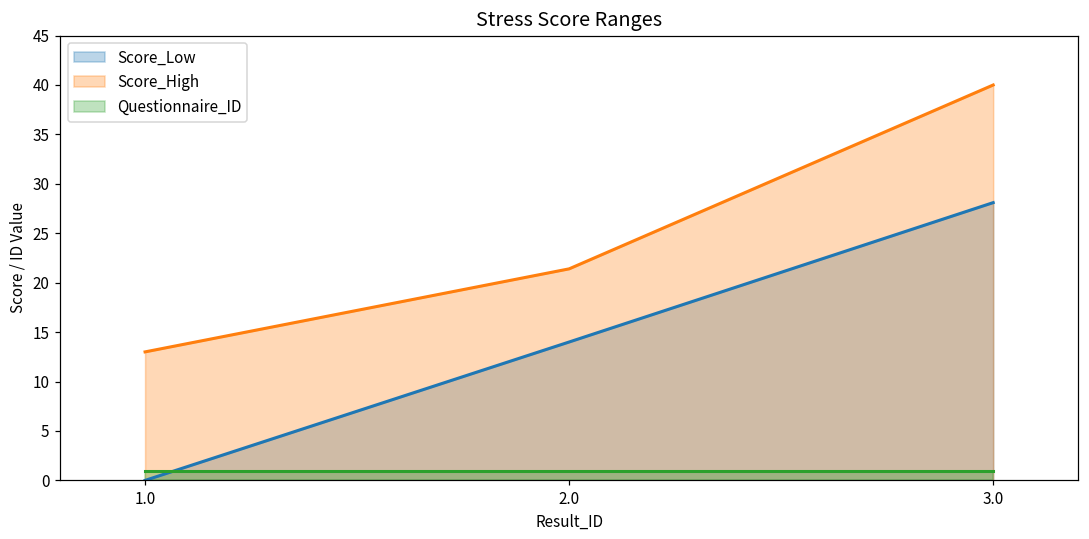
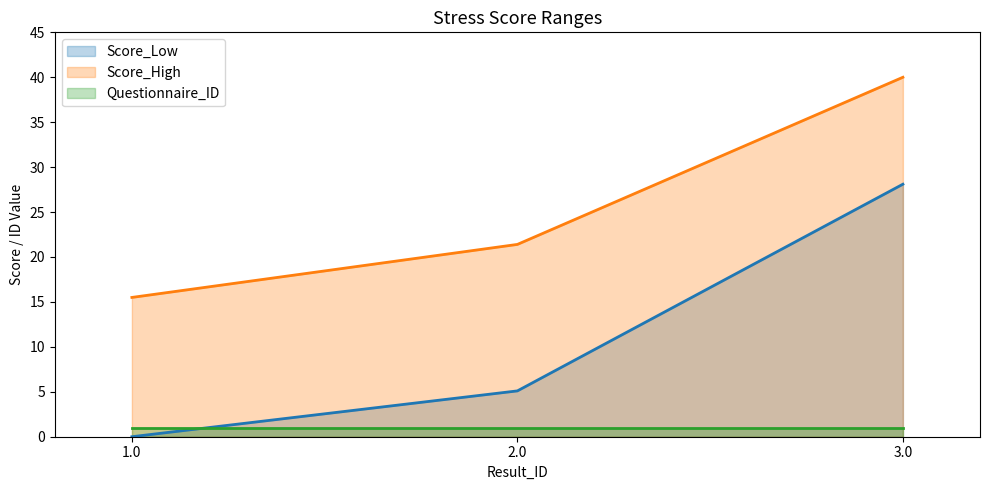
  {
    "Score_Low": {
      "1.0": 0,
-     "2.0": 14,
+     "2.0": 5,
      "3.0": 28
    },
    "Score_High": {
-     "1.0": 13,
+     "1.0": 16,
      "2.0": 21,
      "3.0": 40
    },
    "Questionnaire_ID": {
      "1.0": 1,
      "2.0": 1,
      "3.0": 1
    }
  }
